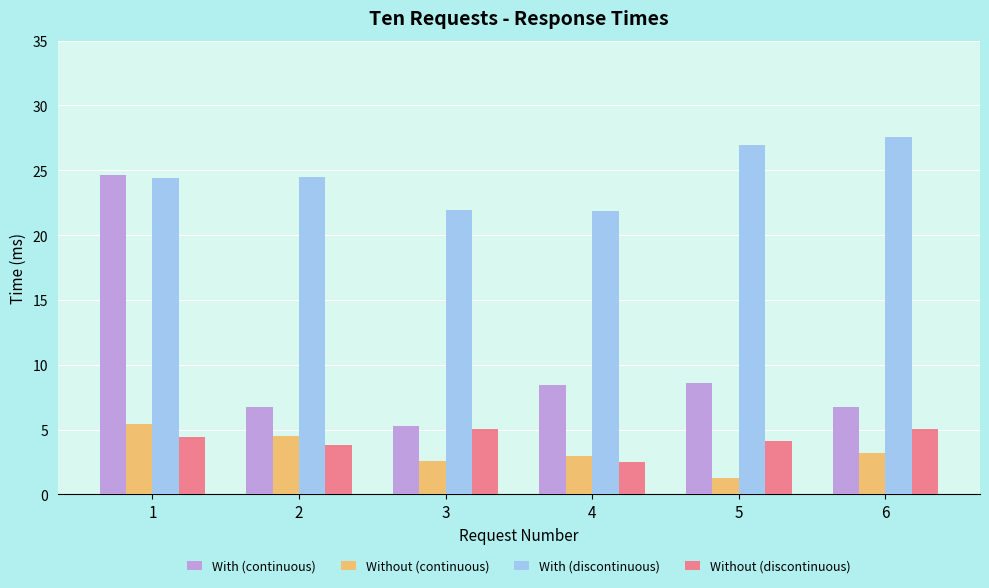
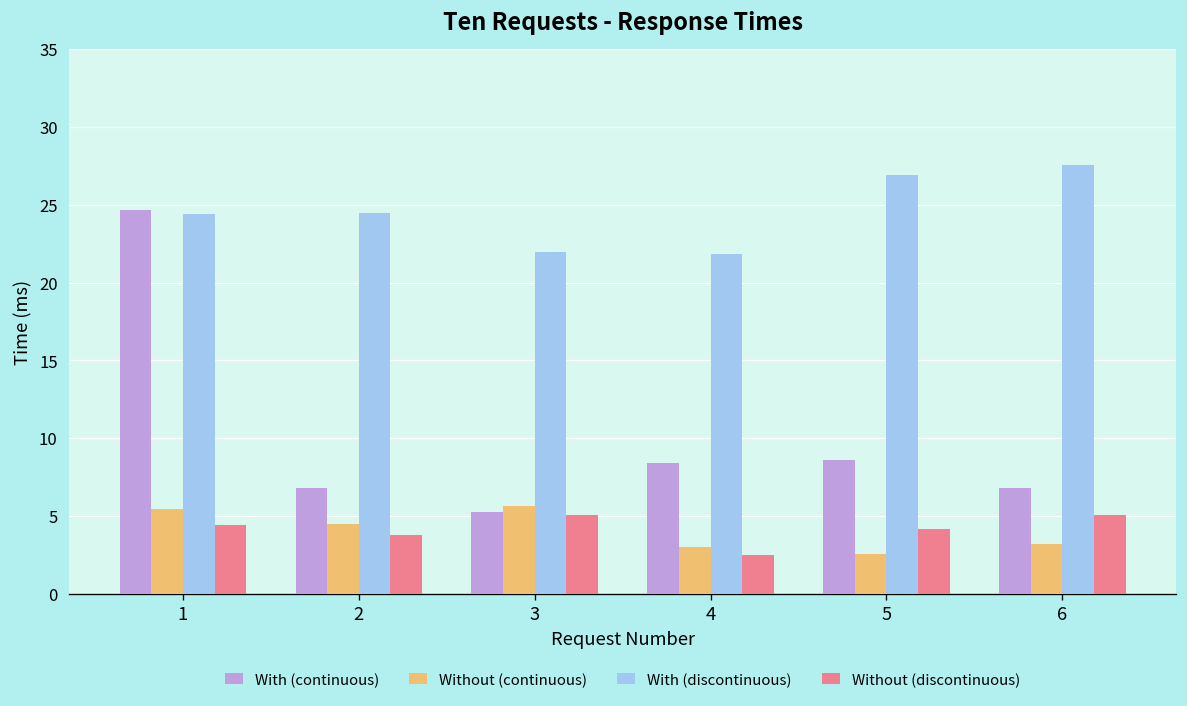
  {
    "Without (continuous)": {
      "1": 5.5,
      "2": 4.5,
-     "3": 2.6,
+     "3": 5.6,
      "4": 3.0,
-     "5": 1.2,
+     "5": 2.5,
      "6": 3.2
    },
    "Without (discontinuous)": {
      "1": 4.4,
      "2": 3.8,
      "3": 5.1,
      "4": 2.5,
      "5": 4.2,
      "6": 5.0
    }
  }
